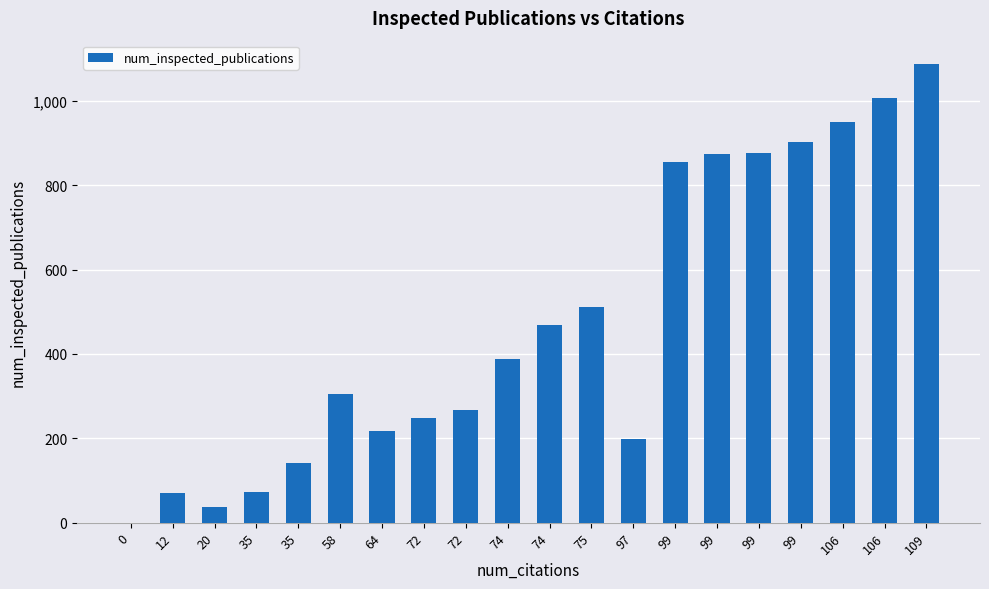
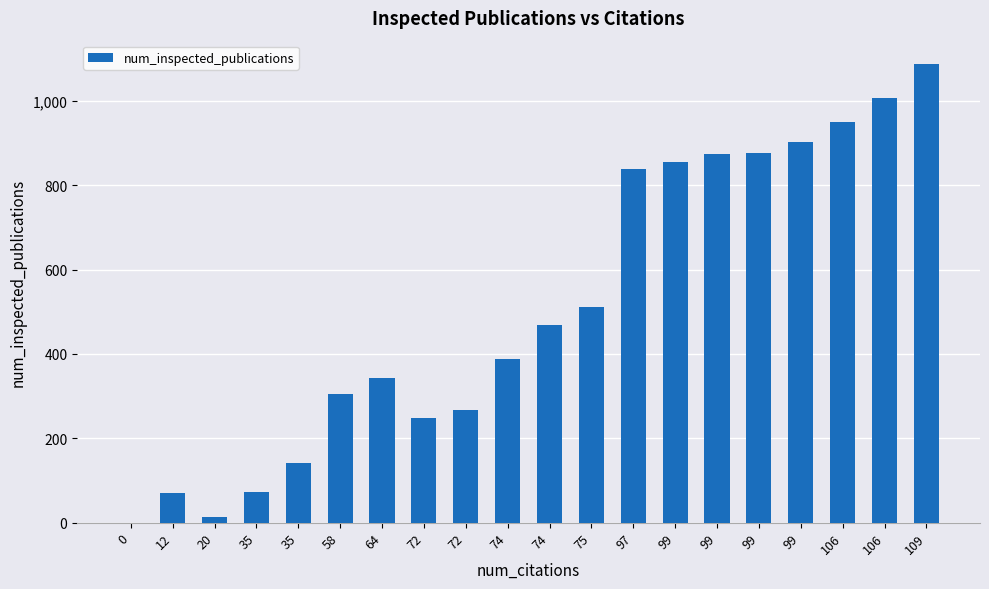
  {
    "0": "0",
    "12": "70",
-   "20": "40",
+   "20": "10",
    "58": "310",
-   "64": "220",
+   "64": "340",
    "75": "510",
-   "97": "200",
+   "97": "840",
    "109": "1,090"
  }
